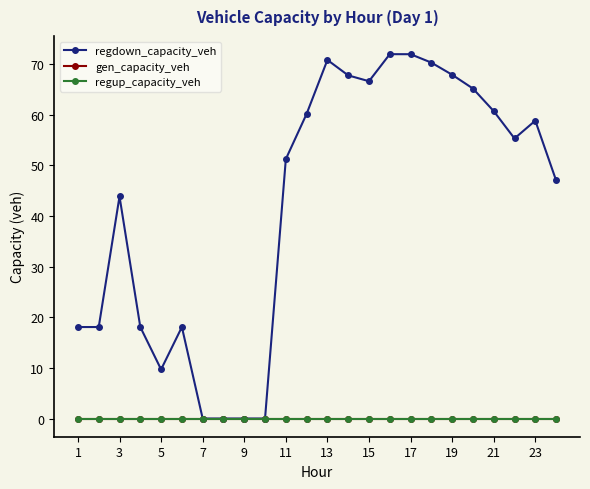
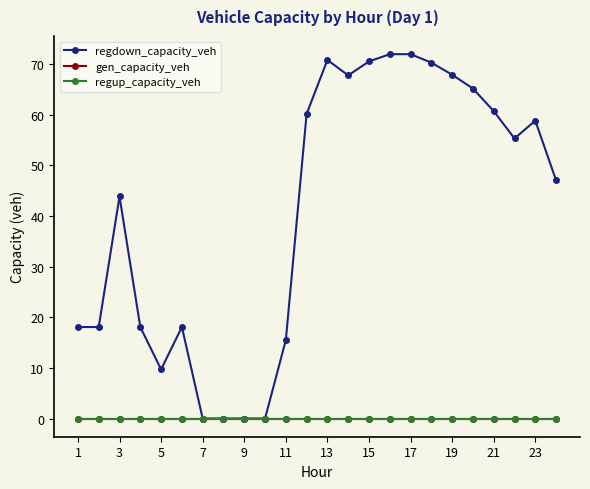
  {
    "regdown_capacity_veh": {
      "1": 18,
      "3": 44,
      "5": 10,
-     "11": 51,
+     "11": 15,
      "13": 71,
-     "15": 67,
+     "15": 70,
      "17": 72,
      "19": 68,
      "21": 61,
      "23": 59
    },
    "regup_capacity_veh": {
      "1": 0,
      "3": 0,
      "5": 0,
      "11": 0,
      "13": 0,
      "15": 0,
      "17": 0,
      "19": 0,
      "21": 0,
      "23": 0
    }
  }
